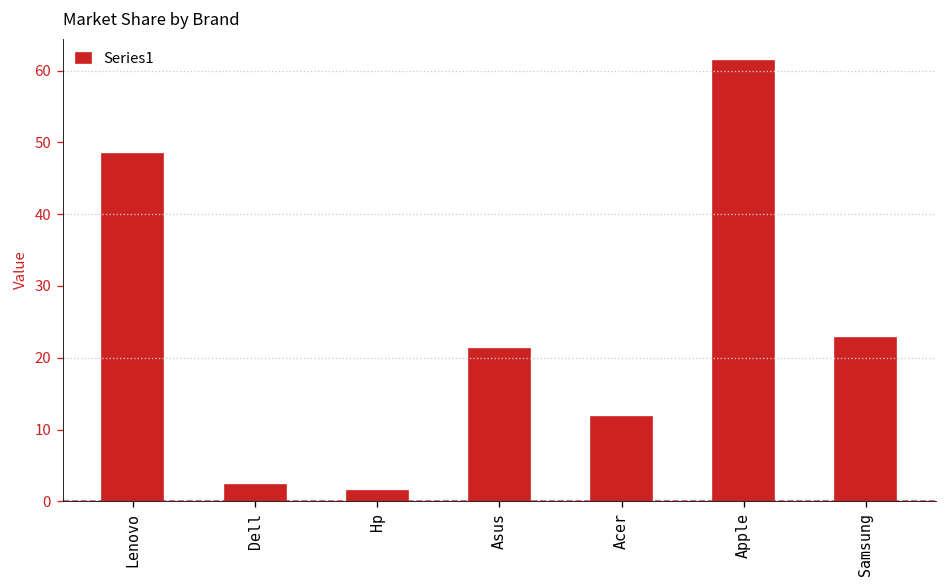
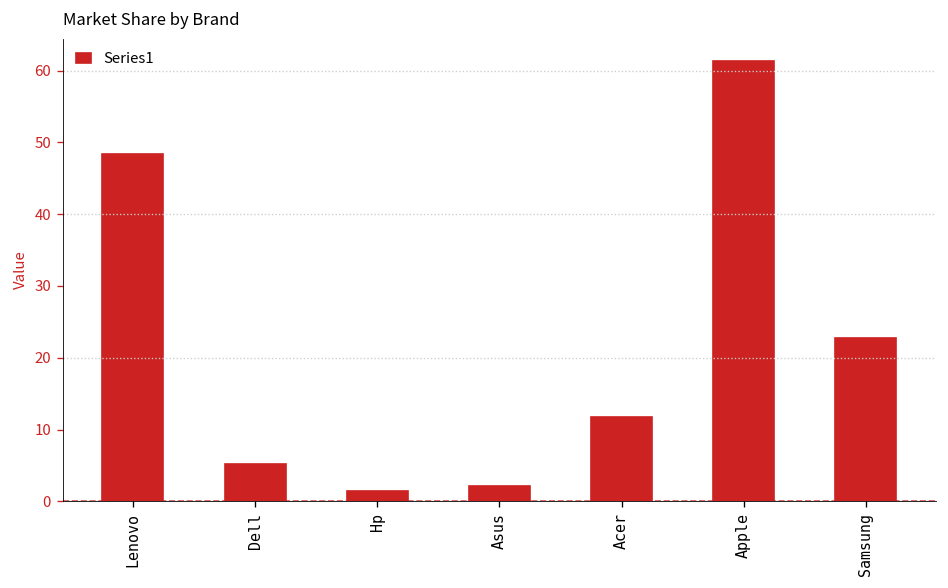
  {
    "Lenovo": 48,
-   "Dell": 2,
+   "Dell": 5,
    "Hp": 2,
-   "Asus": 21,
+   "Asus": 2,
    "Acer": 12,
    "Apple": 61,
    "Samsung": 23
  }
